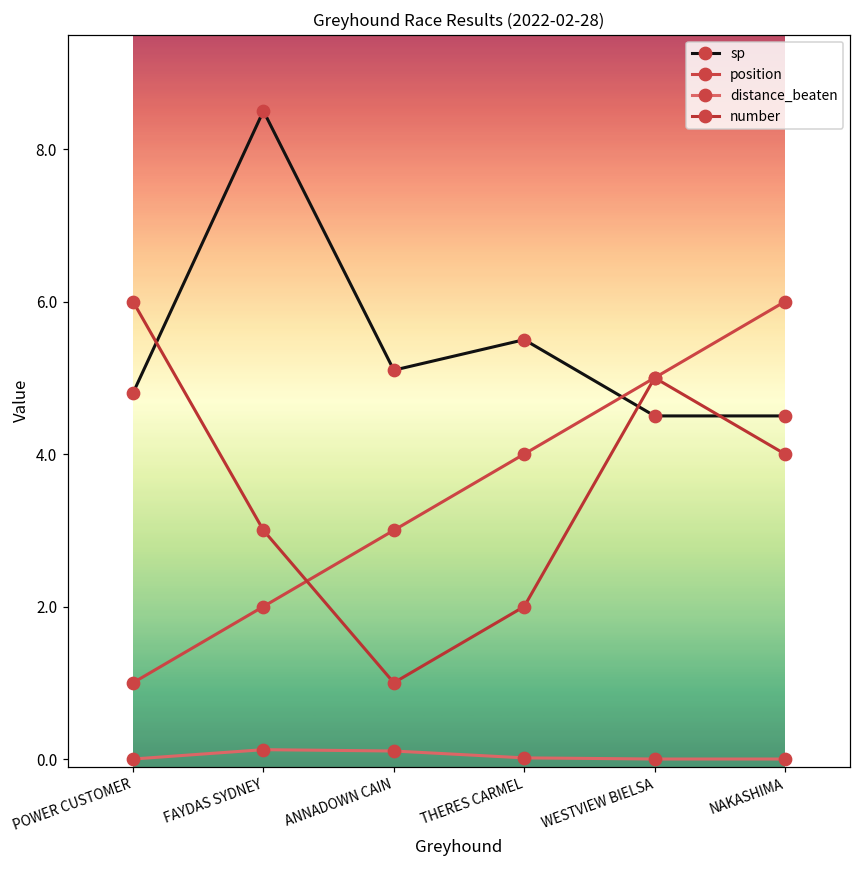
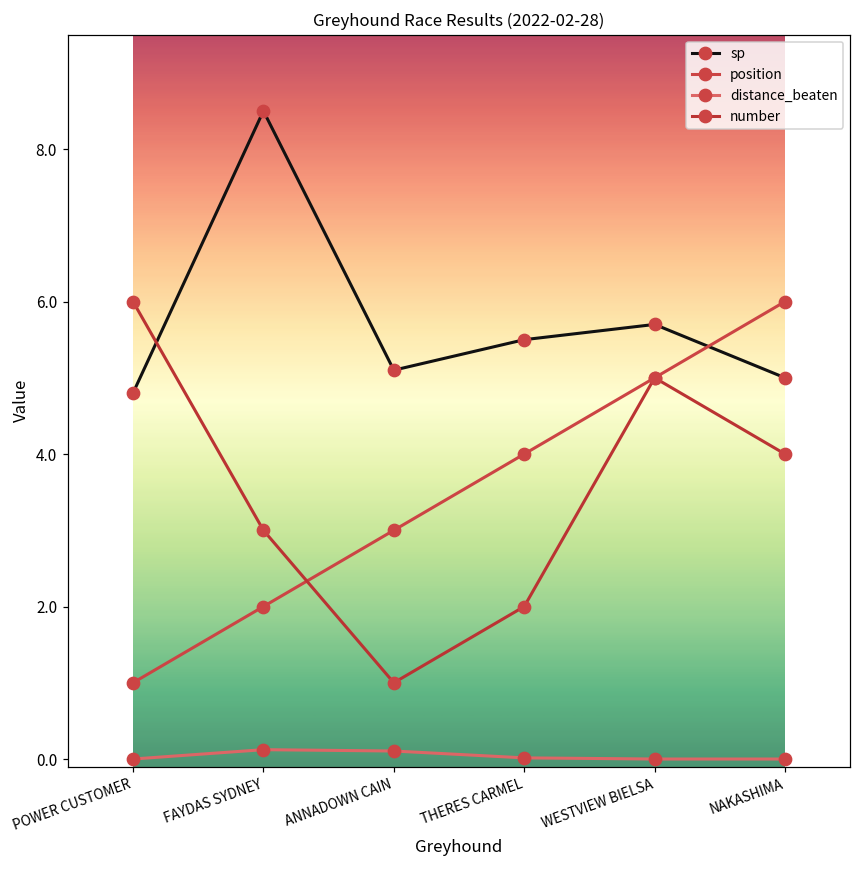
  {
    "sp": {
      "POWER CUSTOMER": 4.8,
      "FAYDAS SYDNEY": 8.5,
      "ANNADOWN CAIN": 5.1,
      "THERES CARMEL": 5.5,
-     "WESTVIEW BIELSA": 4.5,
-     "NAKASHIMA": 4.5
+     "WESTVIEW BIELSA": 5.7,
+     "NAKASHIMA": 5.0
    }
  }
